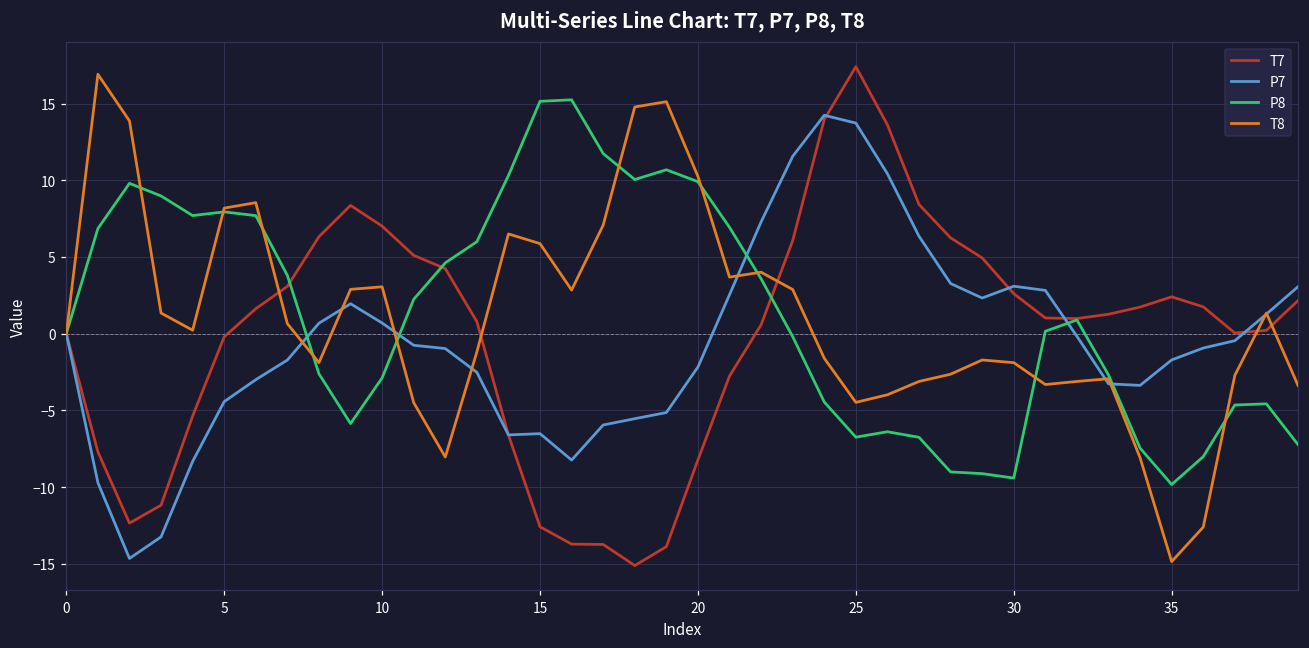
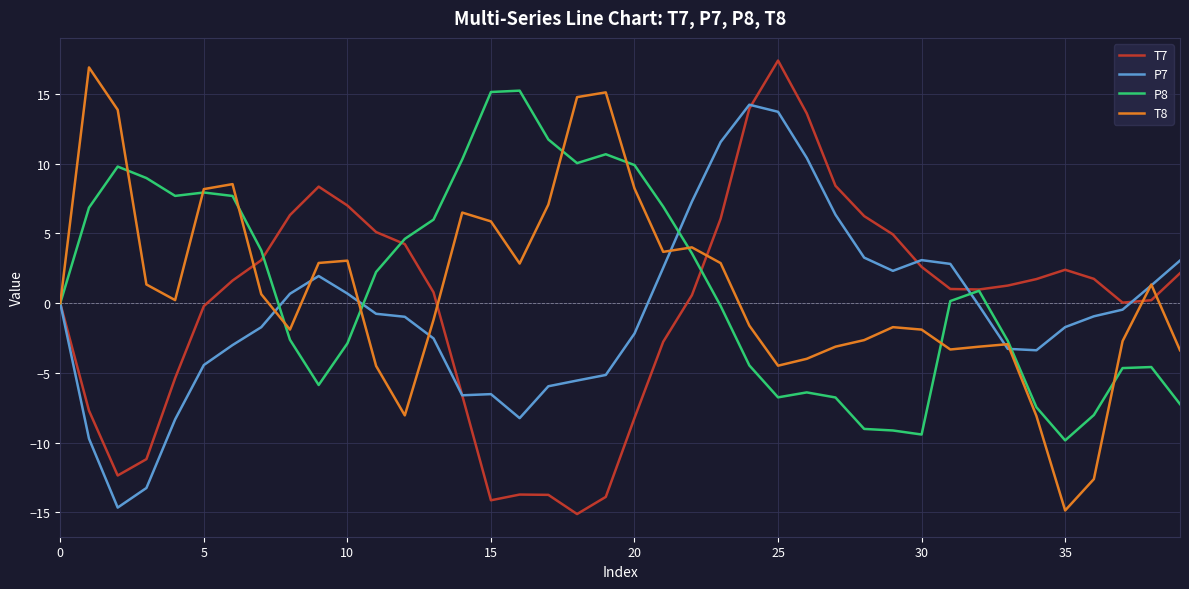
  {
    "T7": {
      "5": -0.2,
      "10": 7.0,
-     "15": -12.6,
+     "15": -14.1,
      "20": -8.2,
      "25": 17.4,
      "30": 2.6,
      "35": 2.4
    },
    "P7": {
      "5": -4.4,
      "10": 0.7,
      "15": -6.5,
      "20": -2.2,
      "25": 13.7,
      "30": 3.1,
      "35": -1.7
    },
    "P8": {
      "5": 7.9,
      "10": -2.9,
      "15": 15.1,
      "20": 9.9,
      "25": -6.8,
      "30": -9.4,
      "35": -9.8
    },
    "T8": {
      "5": 8.2,
      "10": 3.1,
      "15": 5.9,
-     "20": 10.2,
+     "20": 8.2,
      "25": -4.5,
      "30": -1.9,
      "35": -14.9
    }
  }
